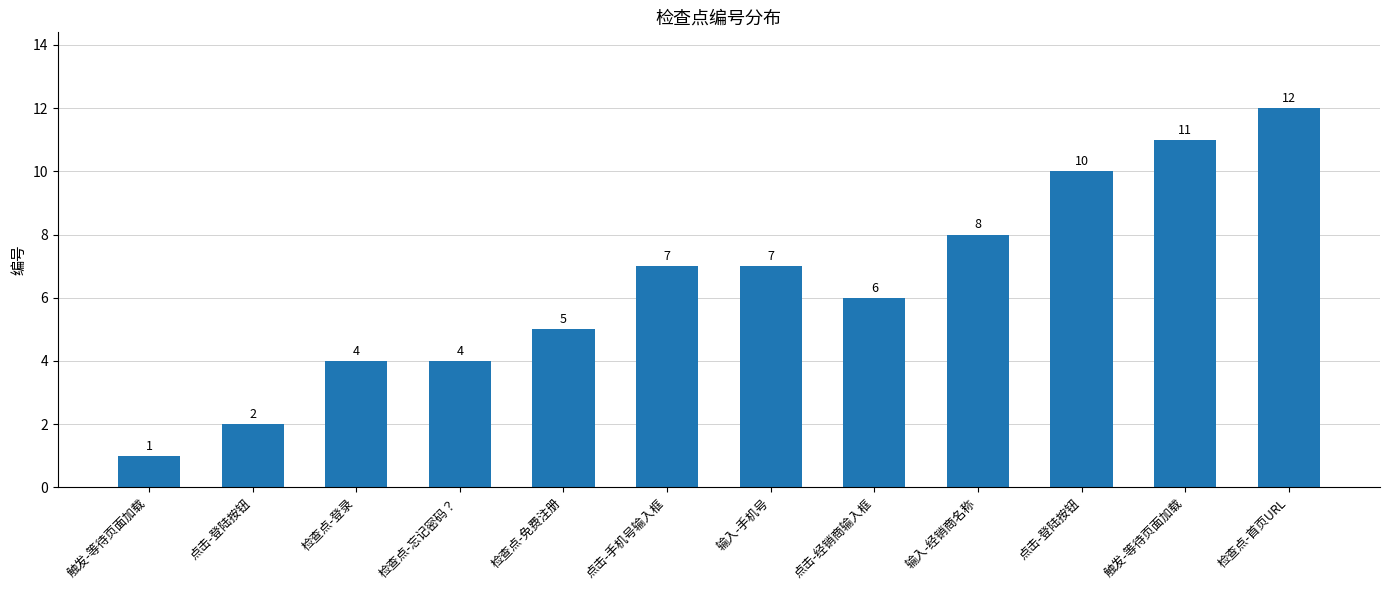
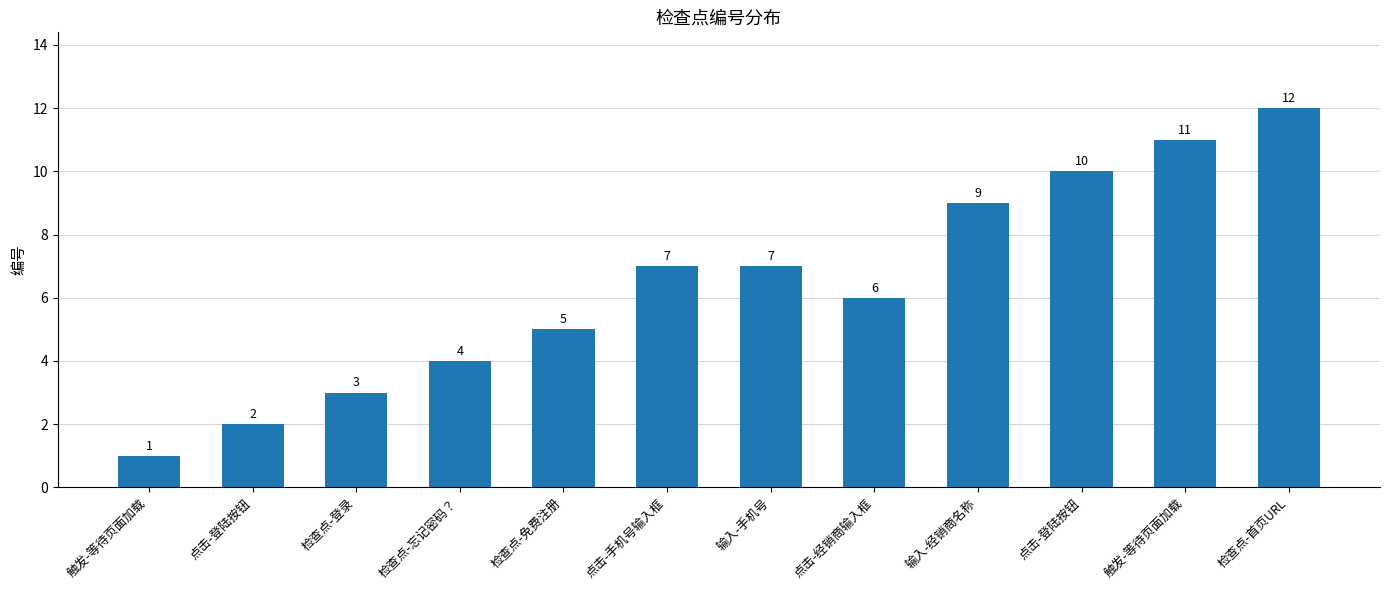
  {
-   "检查点-登录": 4,
+   "检查点-登录": 3,
    "检查点-忘记密码？": 4,
    "检查点-免费注册": 5,
    "点击-手机号输入框": 7,
    "输入-手机号": 7,
    "点击-经销商输入框": 6,
-   "输入-经销商名称": 8,
+   "输入-经销商名称": 9,
    "检查点-首页URL": 12
  }
